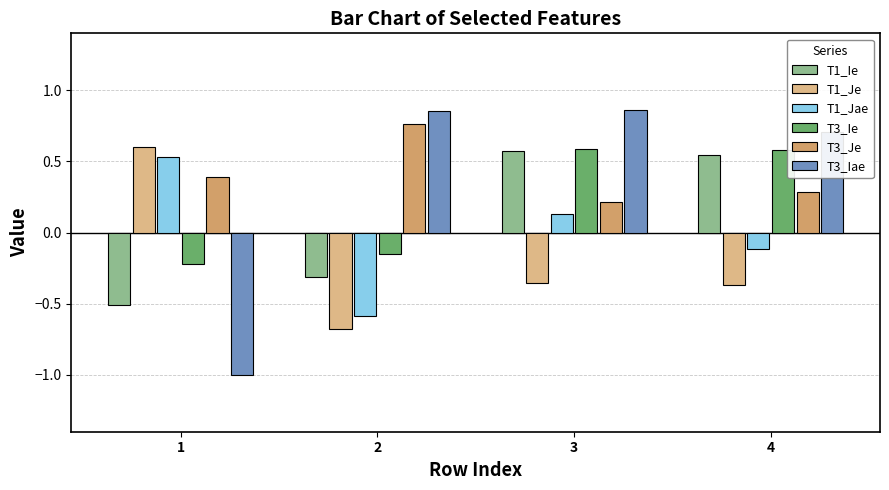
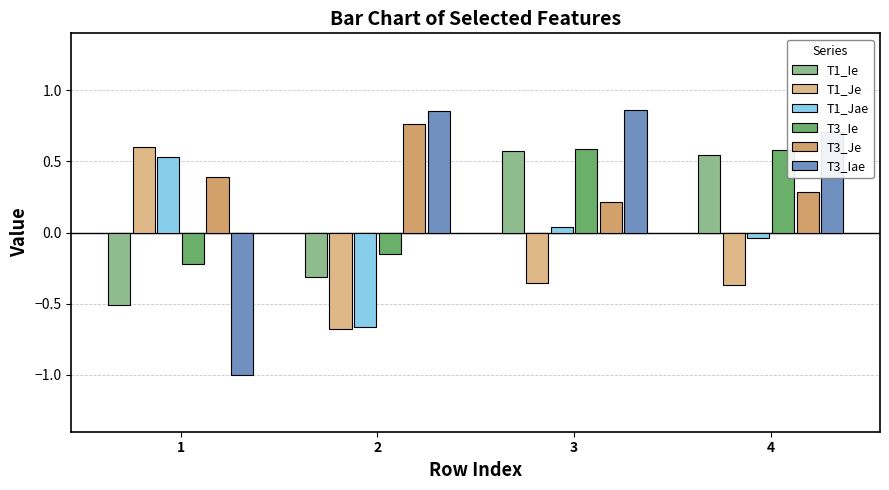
  {
    "T1_Jae": {
      "1": 0.53,
-     "2": -0.59,
-     "3": 0.13,
-     "4": -0.12
+     "2": -0.66,
+     "3": 0.04,
+     "4": -0.04
    },
    "T3_Iae": {
      "1": -1.00,
      "2": 0.86,
      "3": 0.86
    }
  }
